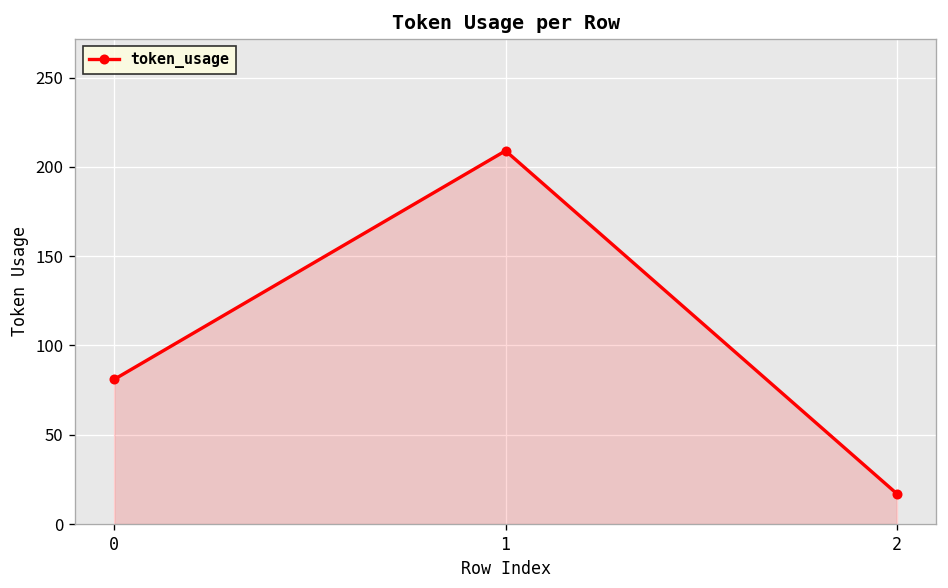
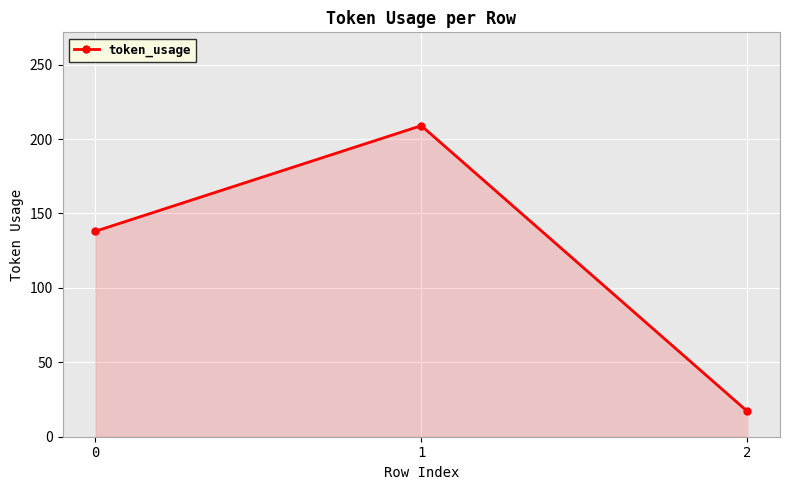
  {
-   "0": 81,
+   "0": 138,
    "1": 209,
    "2": 17
  }
